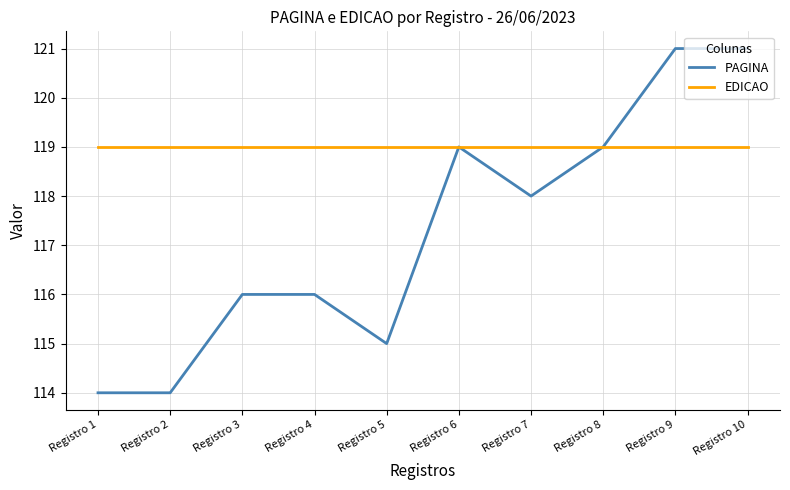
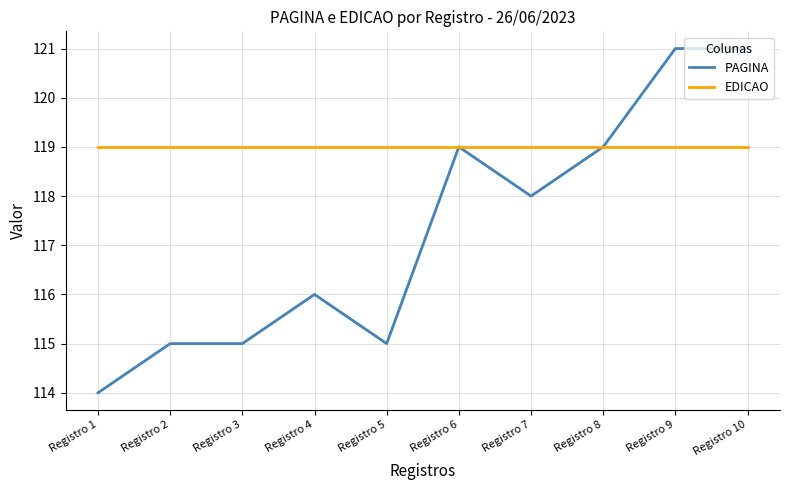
  {
    "PAGINA": {
      "Registro 1": 114,
-     "Registro 2": 114,
-     "Registro 3": 116,
+     "Registro 2": 115,
+     "Registro 3": 115,
      "Registro 4": 116,
      "Registro 5": 115,
      "Registro 7": 118,
      "Registro 9": 121
    },
    "EDICAO": {
      "Registro 1": 119,
      "Registro 2": 119,
      "Registro 3": 119,
      "Registro 4": 119,
      "Registro 5": 119,
      "Registro 7": 119,
      "Registro 9": 119,
      "Registro 10": 119
    }
  }
